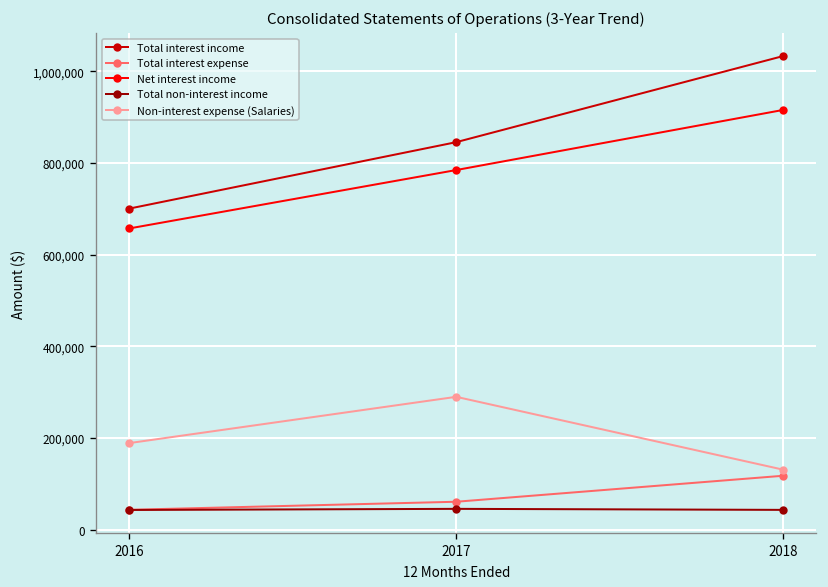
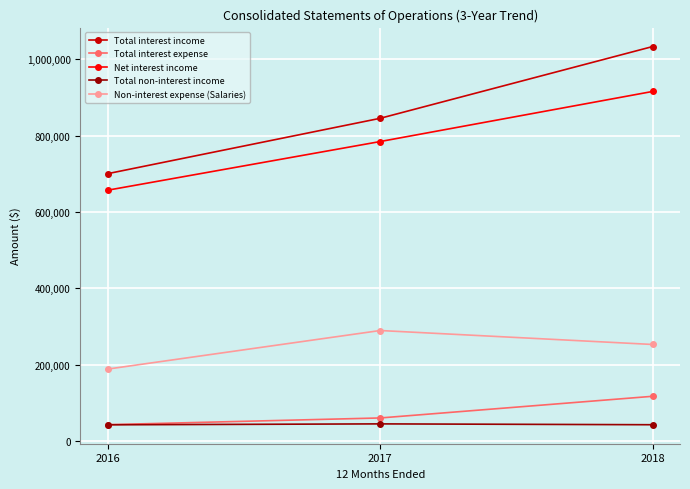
  {
    "Total interest expense": {
      "2017": "60,000",
      "2018": "120,000"
    },
    "Non-interest expense (Salaries)": {
      "2016": "190,000",
      "2017": "290,000",
-     "2018": "130,000"
+     "2018": "250,000"
    }
  }
